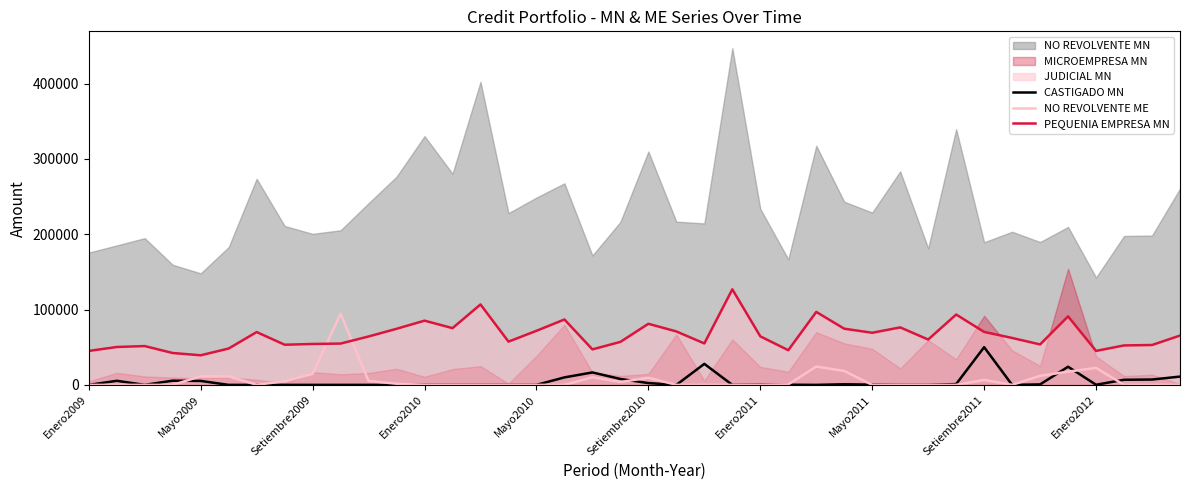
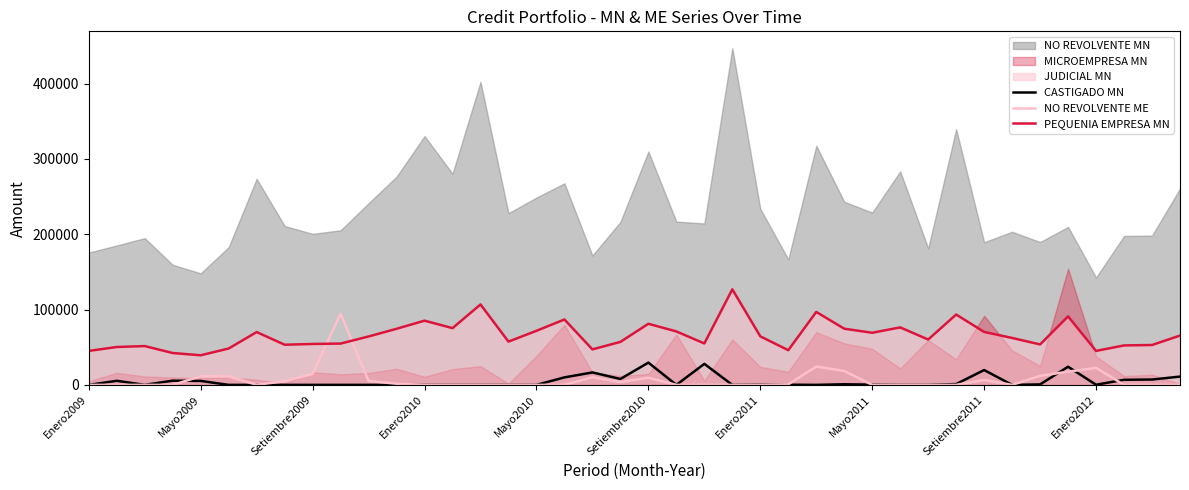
  {
    "NO REVOLVENTE MN": {
      "Enero2009": 180000,
      "Mayo2009": 150000,
      "Setiembre2009": 200000,
      "Enero2010": 330000,
      "Mayo2010": 250000,
      "Setiembre2010": 310000,
      "Enero2011": 230000,
      "Mayo2011": 230000,
      "Setiembre2011": 190000,
      "Enero2012": 140000
    },
    "CASTIGADO MN": {
      "Mayo2009": 10000,
      "Setiembre2009": 0,
-     "Setiembre2010": 0,
-     "Setiembre2011": 50000,
+     "Setiembre2010": 30000,
+     "Setiembre2011": 20000,
      "Enero2012": 0
    }
  }
